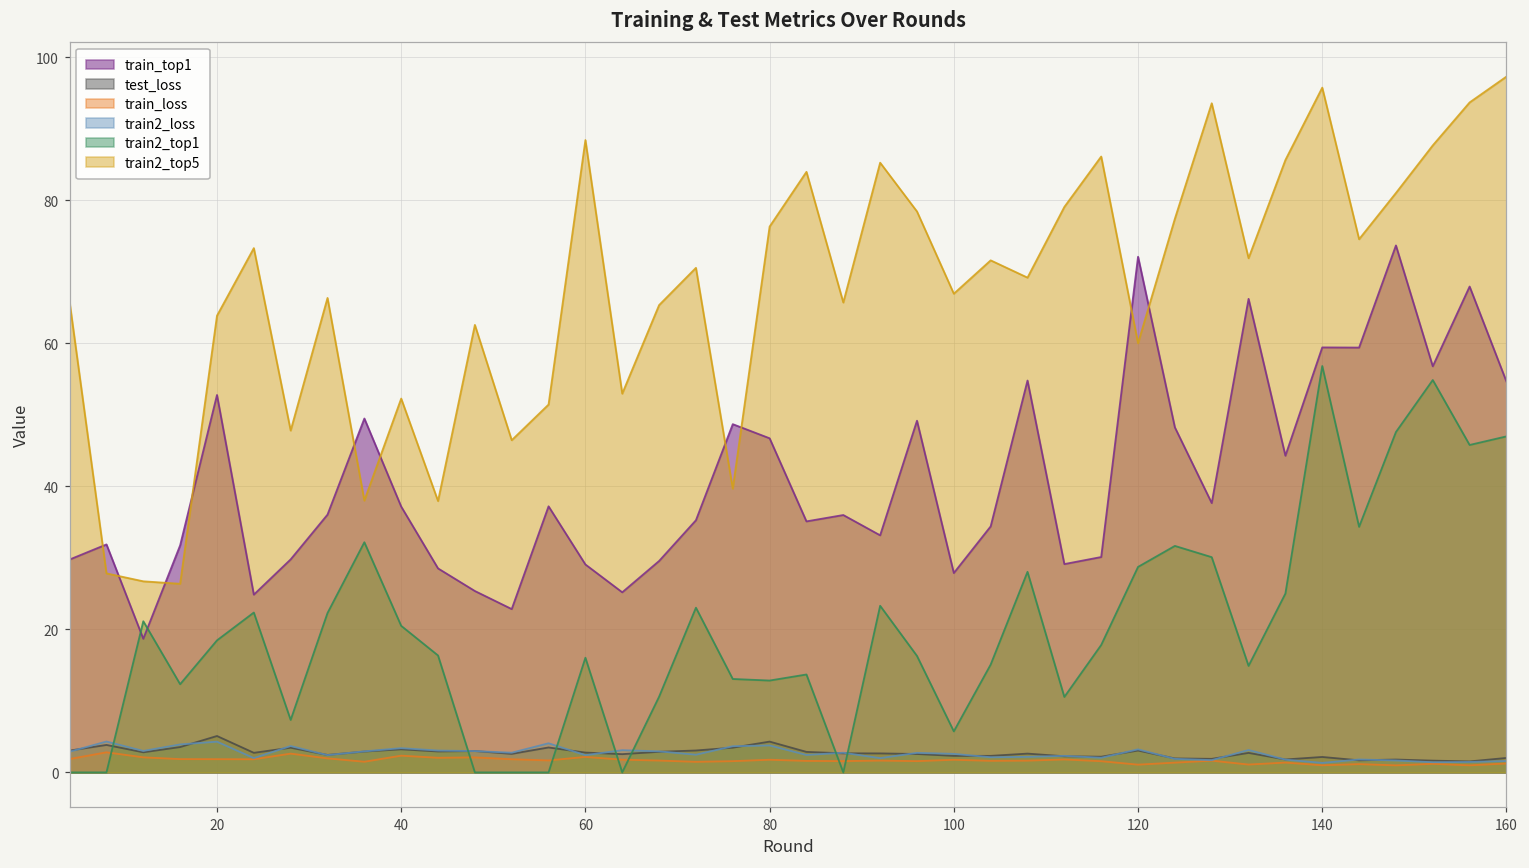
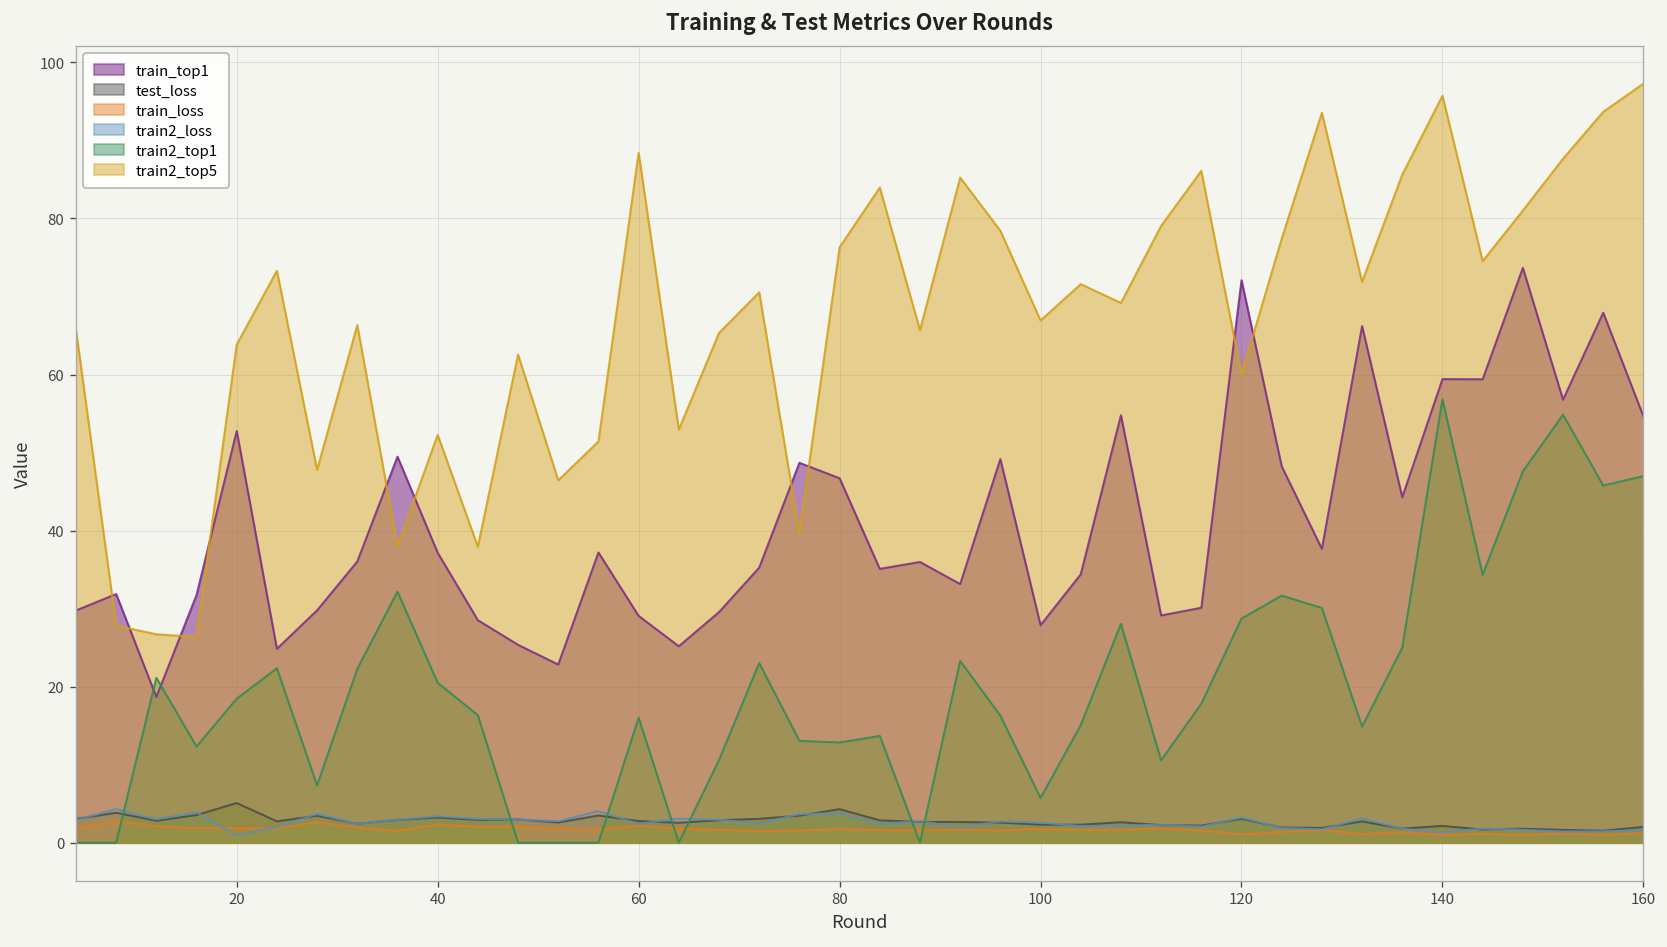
  {
    "train2_loss": {
-     "20": 4,
+     "20": 1,
      "80": 4
    }
  }
